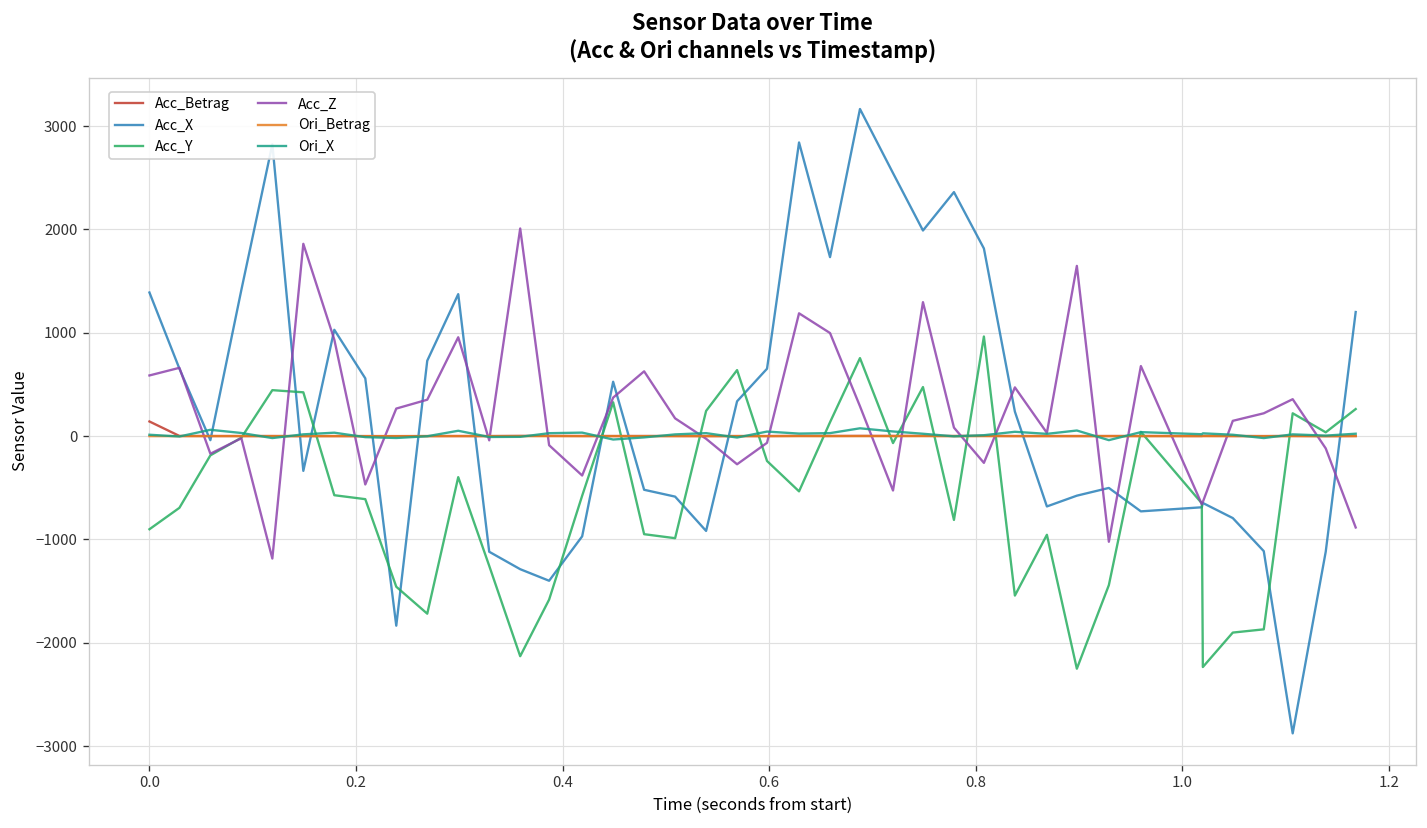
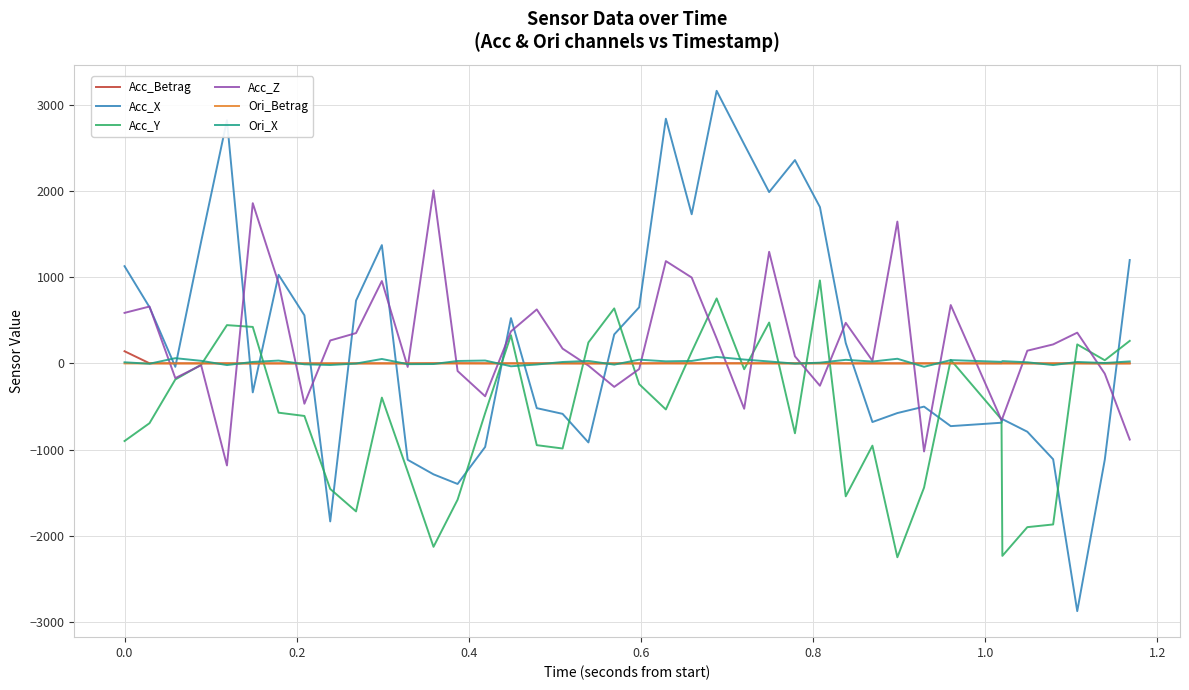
  {
    "Acc_Betrag": {
      "0.0": 100
    },
    "Acc_X": {
-     "0.0": 1400
+     "0.0": 1100
    },
    "Acc_Z": {
      "0.0": 600
    }
  }
